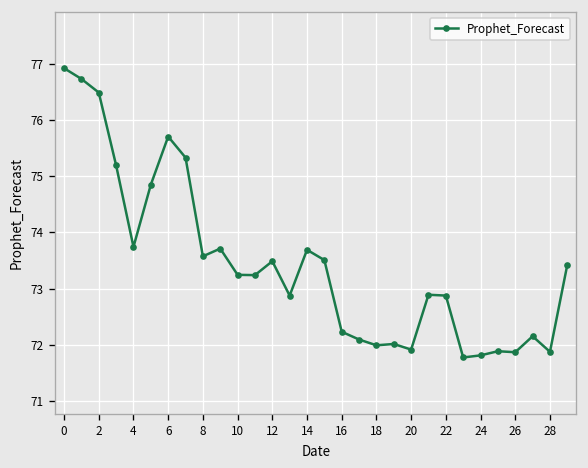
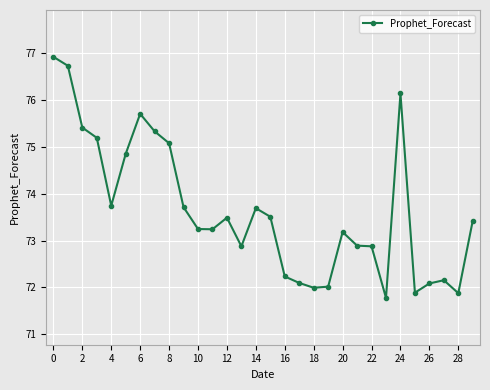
  {
    "0": 76.9,
-   "2": 76.5,
+   "2": 75.4,
    "4": 73.7,
    "6": 75.7,
-   "8": 73.6,
+   "8": 75.1,
    "10": 73.2,
    "12": 73.5,
    "14": 73.7,
    "16": 72.2,
    "18": 72.0,
-   "20": 71.9,
+   "20": 73.2,
    "22": 72.9,
-   "24": 71.8,
-   "26": 71.9,
+   "24": 76.1,
+   "26": 72.1,
    "28": 71.9
  }
